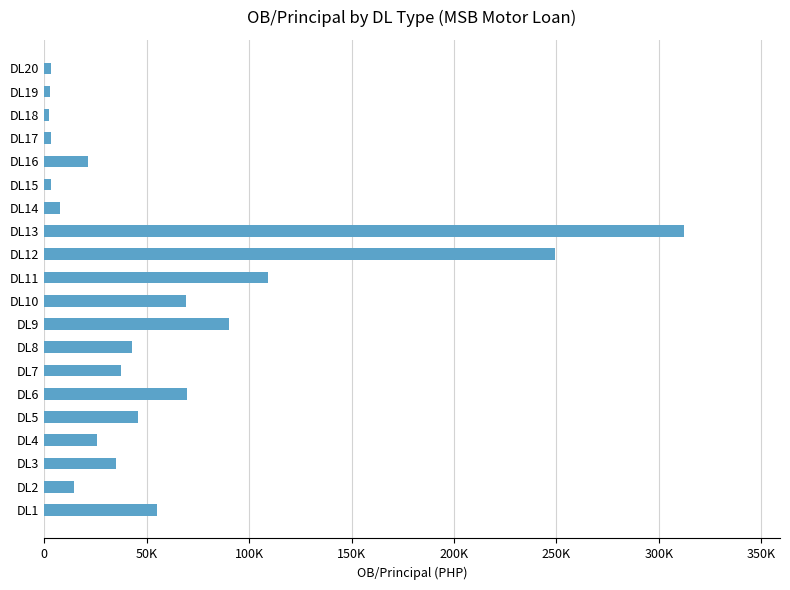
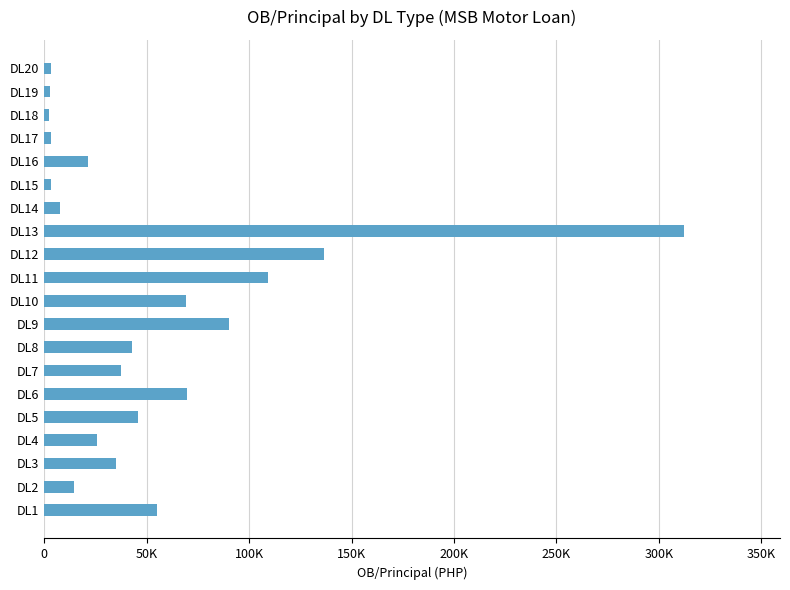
  {
    "DL20": 3000,
    "DL19": 3000,
    "DL18": 2000,
    "DL17": 3000,
    "DL16": 21000,
    "DL15": 3000,
    "DL14": 8000,
    "DL13": 312000,
-   "DL12": 249000,
+   "DL12": 137000,
    "DL11": 109000,
    "DL10": 69000,
    "DL9": 90000,
    "DL8": 43000,
    "DL7": 37000,
    "DL6": 69000,
    "DL5": 46000,
    "DL4": 26000,
    "DL3": 35000,
    "DL2": 14000,
    "DL1": 55000
  }
